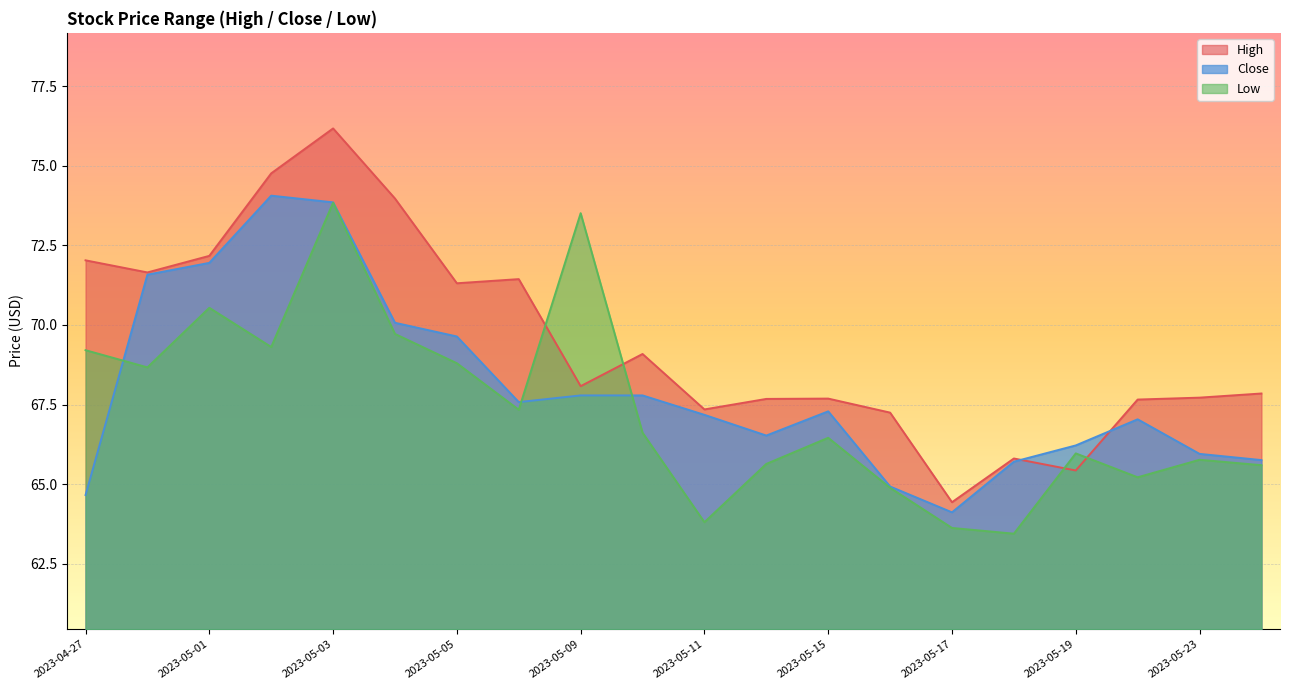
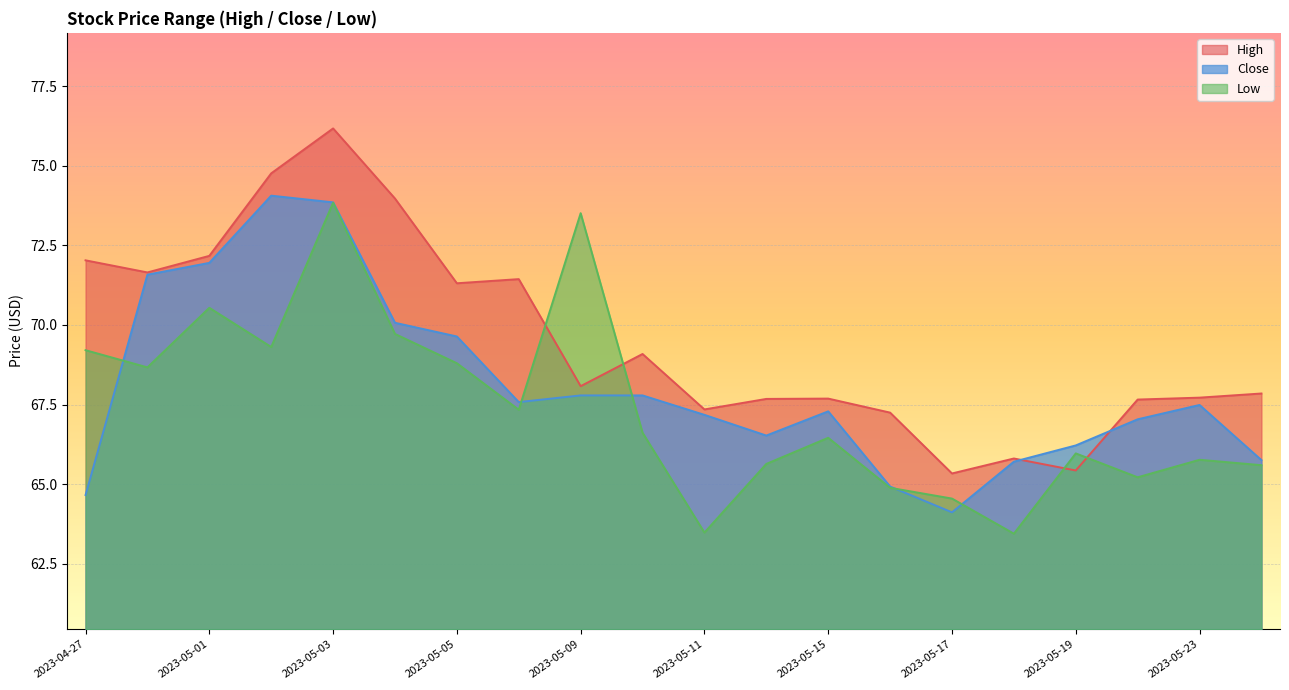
  {
    "High": {
      "2023-04-27": 72.0,
      "2023-05-01": 72.2,
      "2023-05-03": 76.2,
      "2023-05-05": 71.3,
      "2023-05-09": 68.1,
      "2023-05-11": 67.3,
      "2023-05-15": 67.7,
-     "2023-05-17": 64.4,
+     "2023-05-17": 65.3,
      "2023-05-19": 65.4,
      "2023-05-23": 67.7
    },
    "Close": {
      "2023-04-27": 64.7,
      "2023-05-01": 71.9,
      "2023-05-05": 69.6,
      "2023-05-09": 67.8,
      "2023-05-11": 67.2,
      "2023-05-15": 67.3,
      "2023-05-17": 64.1,
      "2023-05-19": 66.2,
-     "2023-05-23": 66.0
+     "2023-05-23": 67.5
    },
    "Low": {
      "2023-04-27": 69.2,
      "2023-05-01": 70.5,
      "2023-05-05": 68.8,
      "2023-05-09": 73.5,
-     "2023-05-11": 63.8,
+     "2023-05-11": 63.5,
      "2023-05-15": 66.5,
-     "2023-05-17": 63.6,
+     "2023-05-17": 64.6,
      "2023-05-19": 66.0,
      "2023-05-23": 65.8
    }
  }
